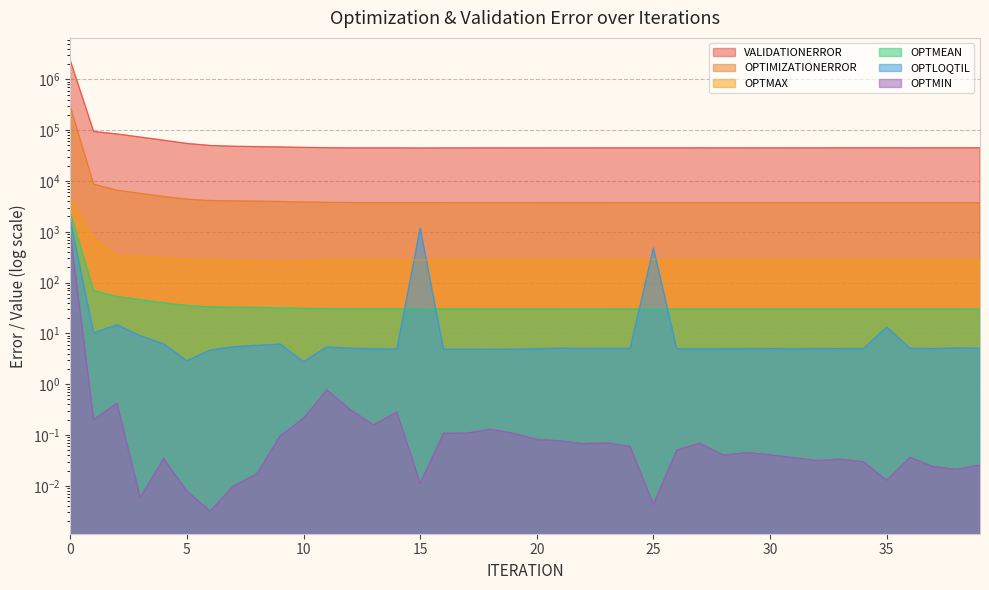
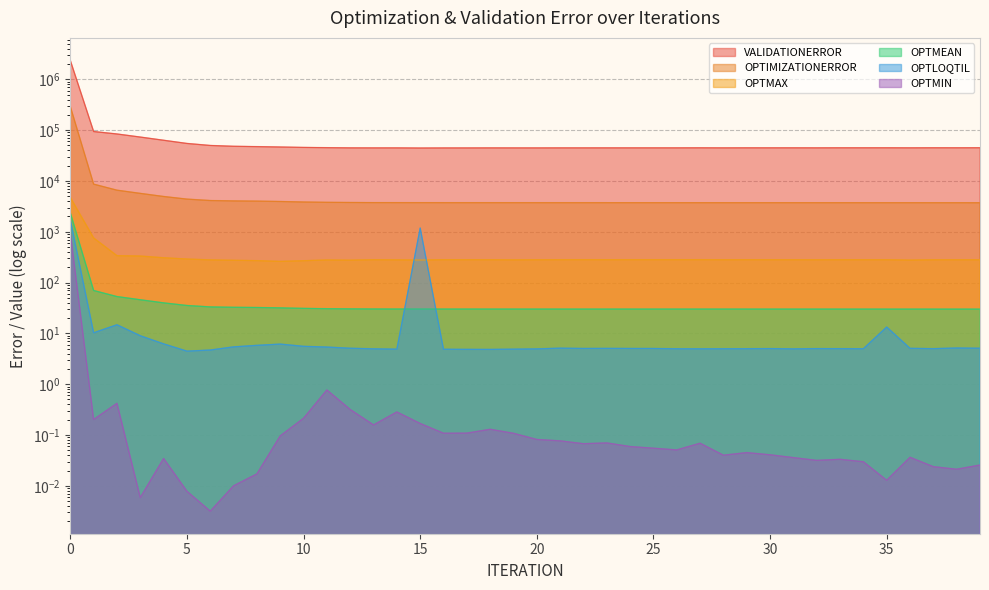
  {
    "OPTMEAN": {
      "0": 2000,
      "5": 40,
      "10": 30,
      "15": 30,
      "20": 30,
      "25": 30,
      "30": 30,
      "35": 30
    },
    "OPTLOQTIL": {
      "0": 1700,
-     "5": 3,
-     "10": 3,
+     "5": 4,
+     "10": 6,
      "15": 1200,
      "20": 5,
-     "25": 500,
+     "25": 5,
      "30": 5,
      "35": 13
    },
    "OPTMIN": {
      "0": 1000,
      "5": 0.008,
      "10": 0.21,
-     "15": 0.011,
+     "15": 0.17,
      "20": 0.08,
-     "25": 0.004,
+     "25": 0.06,
      "30": 0.04,
      "35": 0.013
    }
  }
